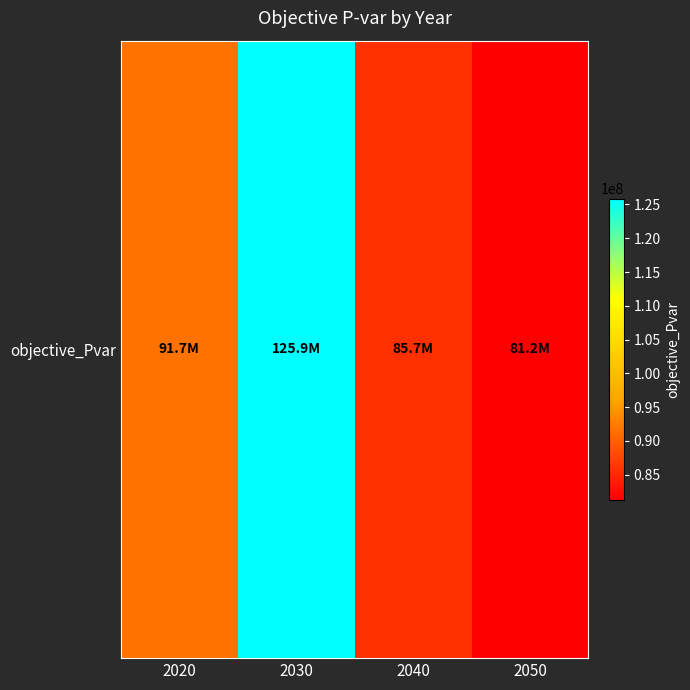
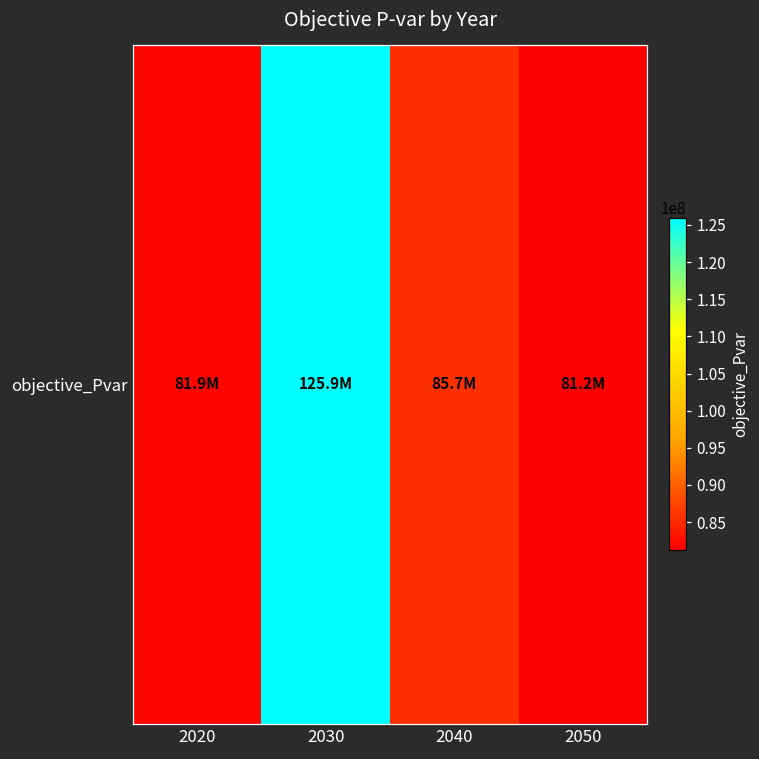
  {
    "objective_Pvar": {
-     "2020": "91.7M",
+     "2020": "81.9M",
      "2030": "125.9M",
      "2040": "85.7M",
      "2050": "81.2M"
    }
  }
